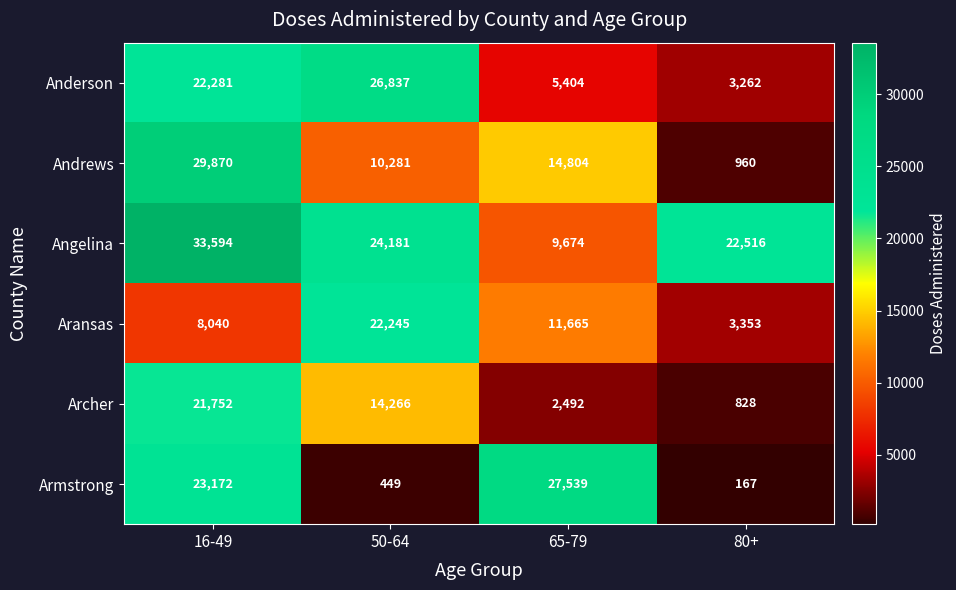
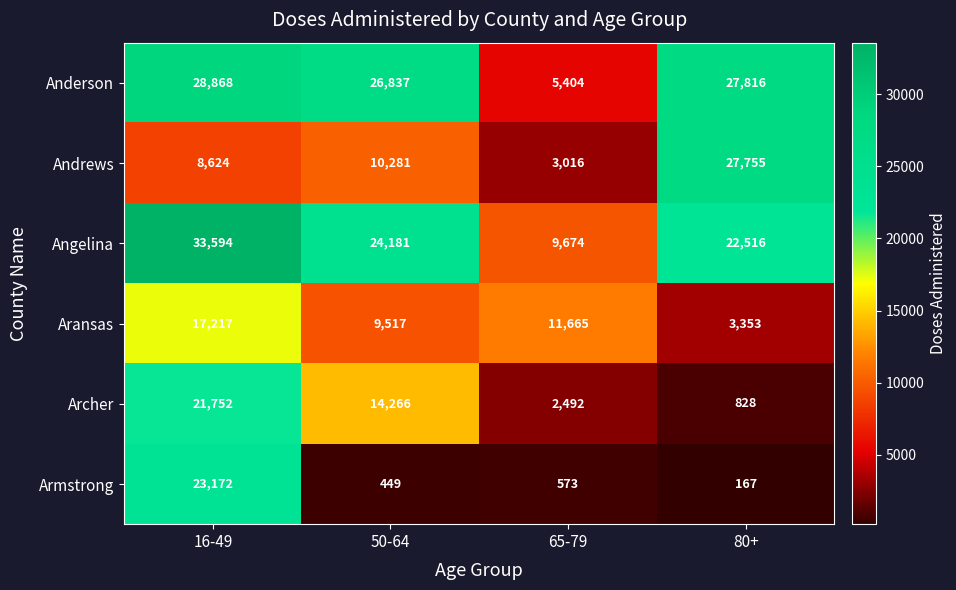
  {
    "Anderson": {
-     "16-49": "22,281",
+     "16-49": "28,868",
      "50-64": "26,837",
      "65-79": "5,404",
-     "80+": "3,262"
+     "80+": "27,816"
    },
    "Andrews": {
-     "16-49": "29,870",
+     "16-49": "8,624",
      "50-64": "10,281",
-     "65-79": "14,804",
-     "80+": "960"
+     "65-79": "3,016",
+     "80+": "27,755"
    },
    "Angelina": {
      "16-49": "33,594",
      "50-64": "24,181",
      "65-79": "9,674",
      "80+": "22,516"
    },
    "Aransas": {
-     "16-49": "8,040",
-     "50-64": "22,245",
+     "16-49": "17,217",
+     "50-64": "9,517",
      "65-79": "11,665",
      "80+": "3,353"
    },
    "Archer": {
      "16-49": "21,752",
      "50-64": "14,266",
      "65-79": "2,492",
      "80+": "828"
    },
    "Armstrong": {
      "16-49": "23,172",
      "50-64": "449",
-     "65-79": "27,539",
+     "65-79": "573",
      "80+": "167"
    }
  }
